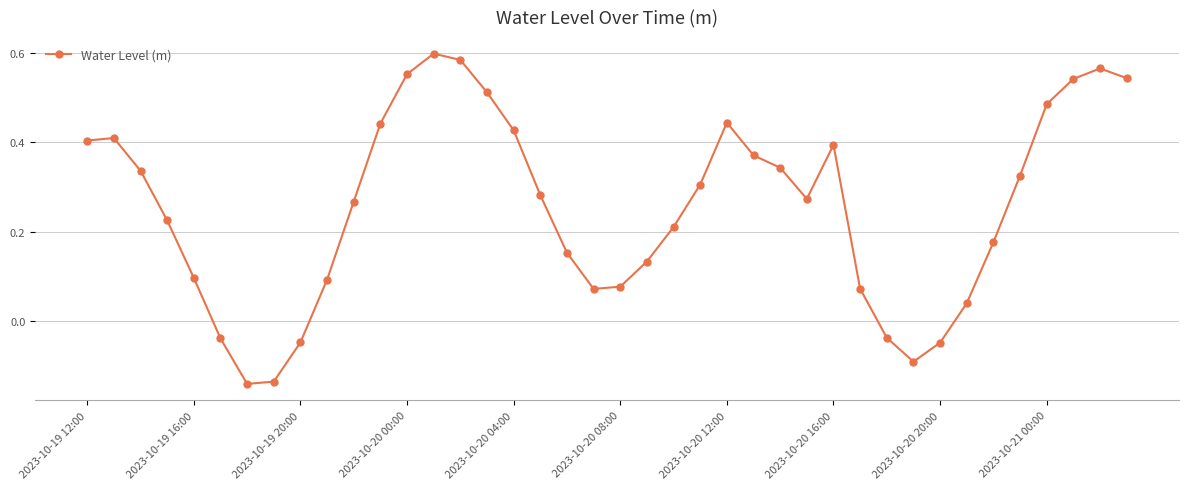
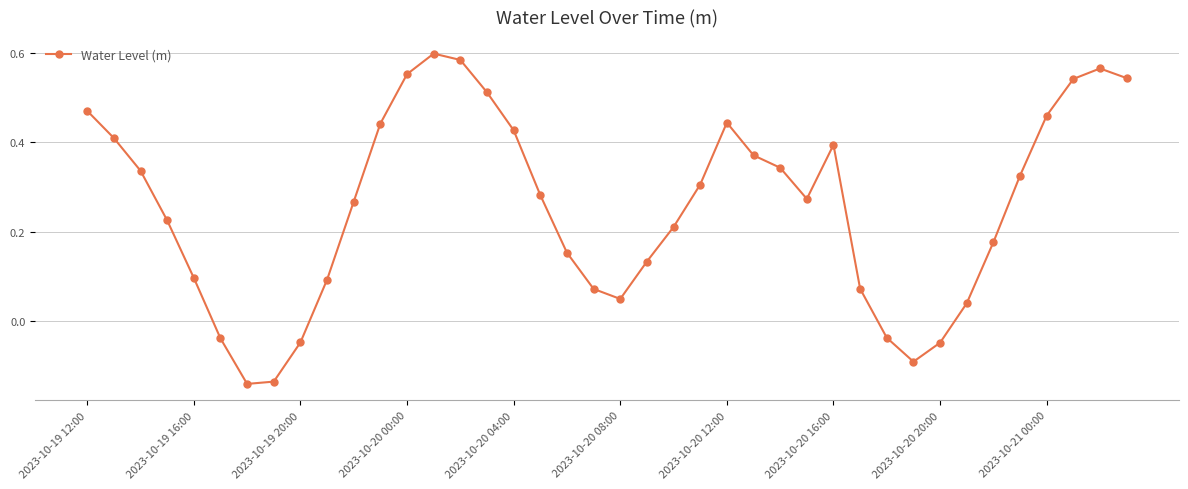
  {
-   "2023-10-19 12:00": 0.40,
+   "2023-10-19 12:00": 0.47,
    "2023-10-19 16:00": 0.10,
    "2023-10-19 20:00": -0.05,
    "2023-10-20 00:00": 0.55,
    "2023-10-20 04:00": 0.43,
-   "2023-10-20 08:00": 0.08,
+   "2023-10-20 08:00": 0.05,
    "2023-10-20 12:00": 0.44,
    "2023-10-20 16:00": 0.39,
    "2023-10-20 20:00": -0.05,
-   "2023-10-21 00:00": 0.49
+   "2023-10-21 00:00": 0.46
  }
